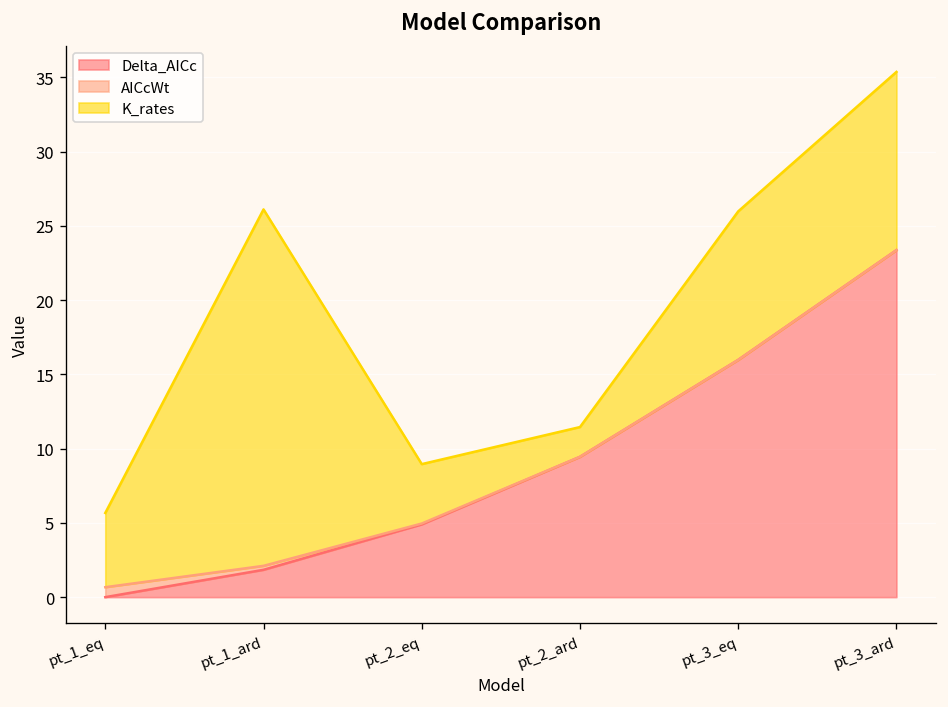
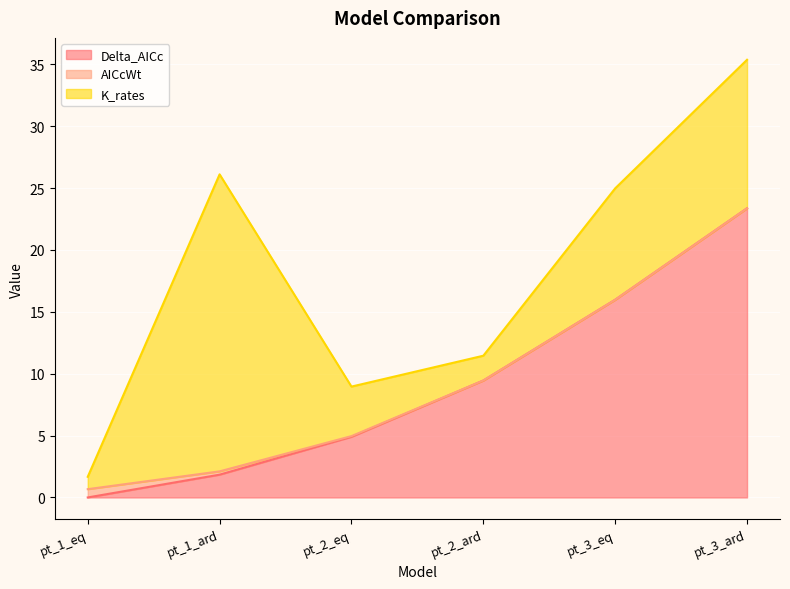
  {
    "K_rates": {
-     "pt_1_eq": 5,
+     "pt_1_eq": 1,
      "pt_1_ard": 24,
      "pt_2_eq": 4,
      "pt_2_ard": 2,
-     "pt_3_eq": 10,
+     "pt_3_eq": 9,
      "pt_3_ard": 12
    }
  }
